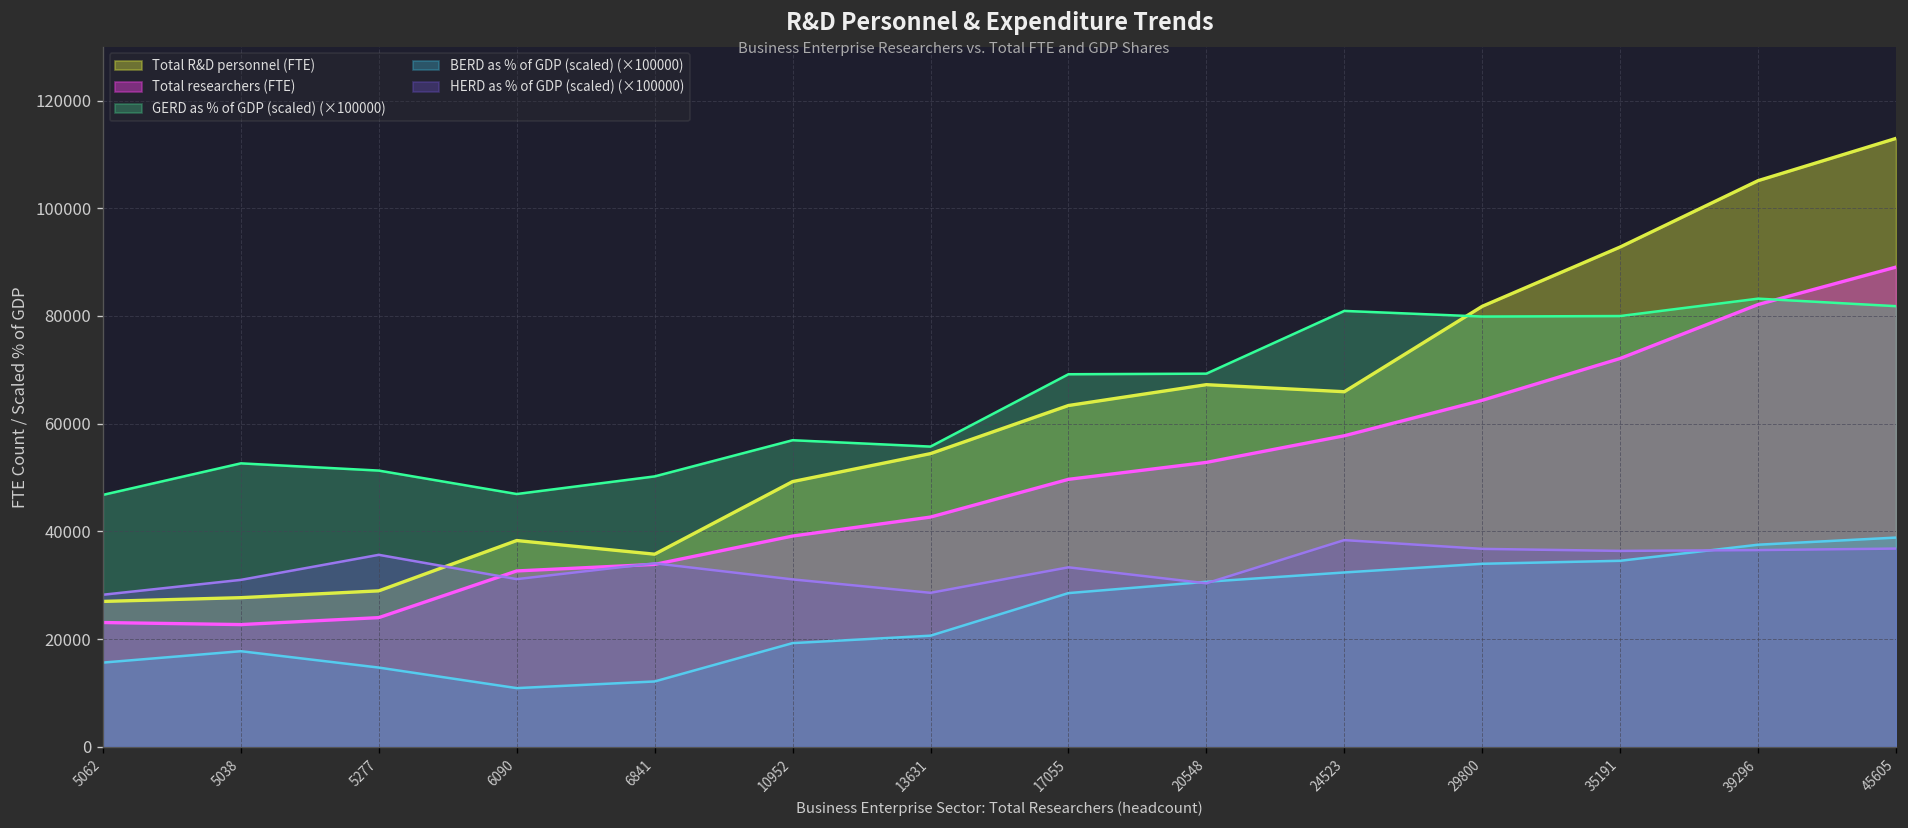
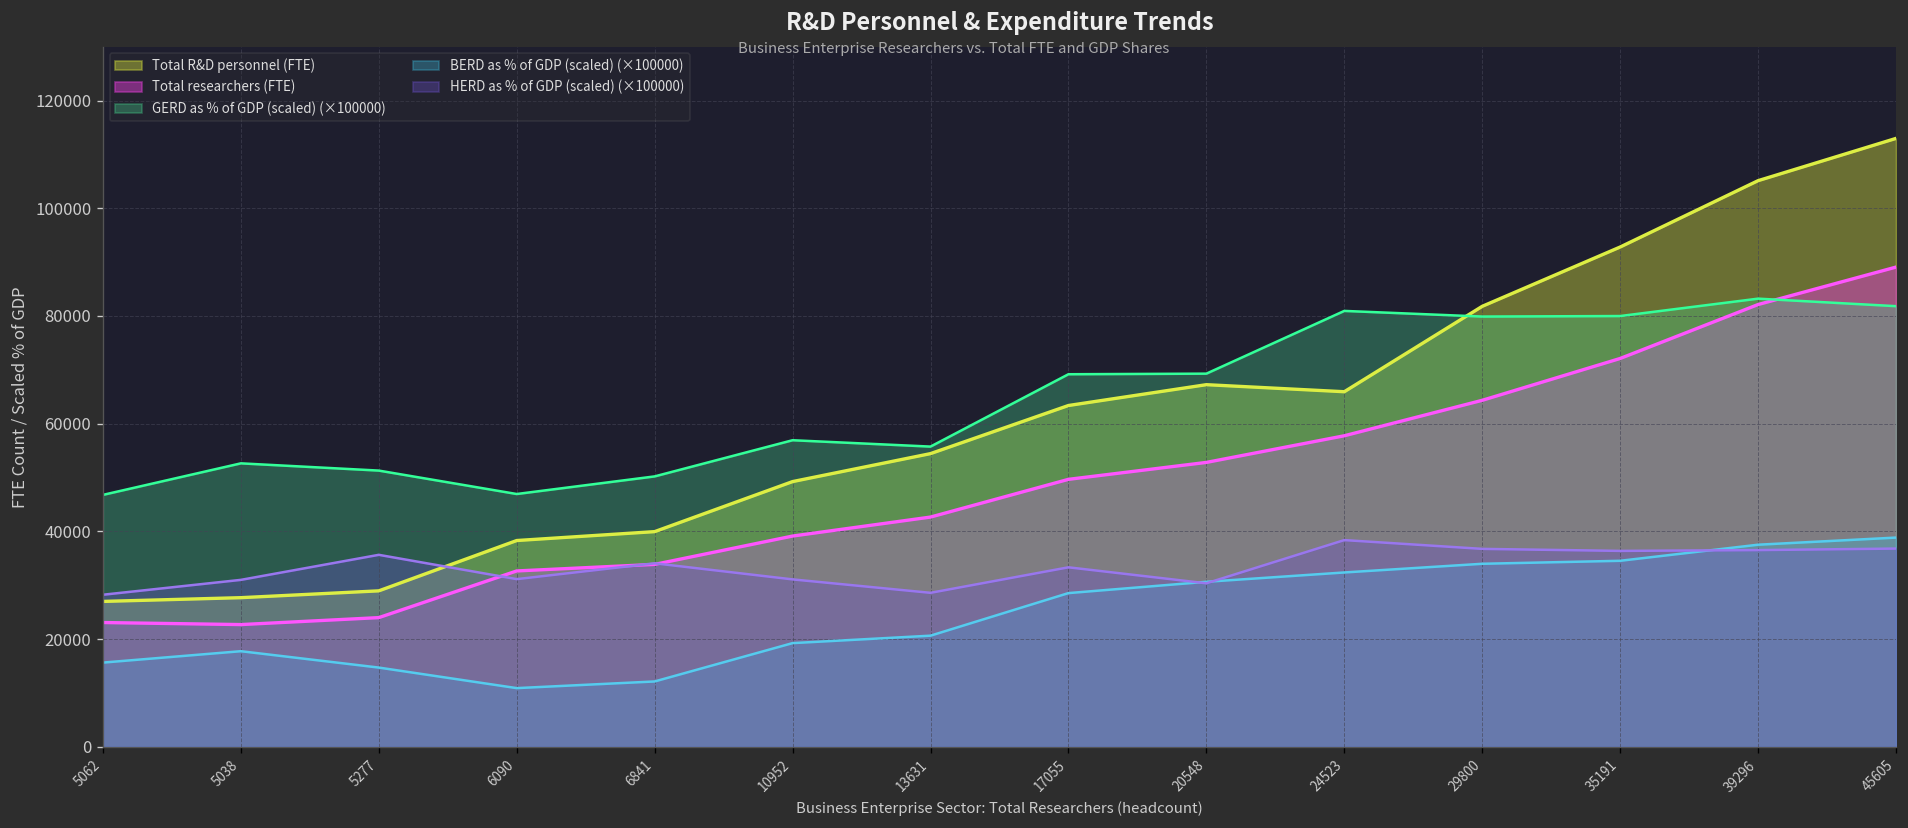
  {
    "Total R&D personnel (FTE)": {
      "5062": 27000,
      "5038": 28000,
      "5277": 29000,
      "6090": 38000,
-     "6841": 36000,
+     "6841": 40000,
      "10952": 49000,
      "13631": 54000,
      "17055": 63000,
      "20548": 67000,
      "24523": 66000,
      "29800": 82000,
      "35191": 93000,
      "39296": 105000,
      "45605": 113000
    },
    "Total researchers (FTE)": {
      "5062": 23000,
      "5038": 23000,
      "5277": 24000,
      "6090": 33000,
      "10952": 39000,
      "13631": 43000,
      "17055": 50000,
      "20548": 53000,
      "24523": 58000,
      "29800": 64000,
      "35191": 72000,
      "39296": 82000,
      "45605": 89000
    },
    "HERD as % of GDP (scaled) (×100000)": {
      "5062": 28000,
      "5038": 31000,
      "5277": 36000,
      "6090": 31000,
      "10952": 31000,
      "13631": 29000,
      "17055": 33000,
      "24523": 38000,
      "29800": 37000,
      "35191": 36000,
      "39296": 37000,
      "45605": 37000
    }
  }
